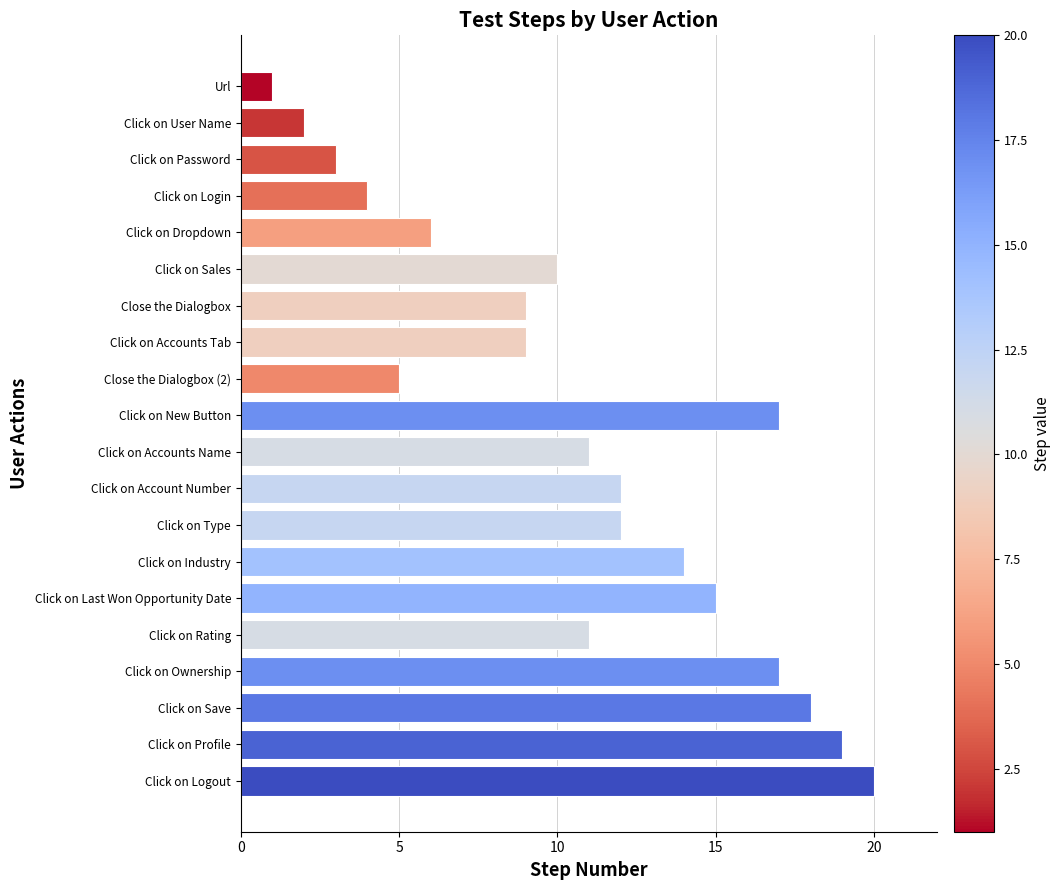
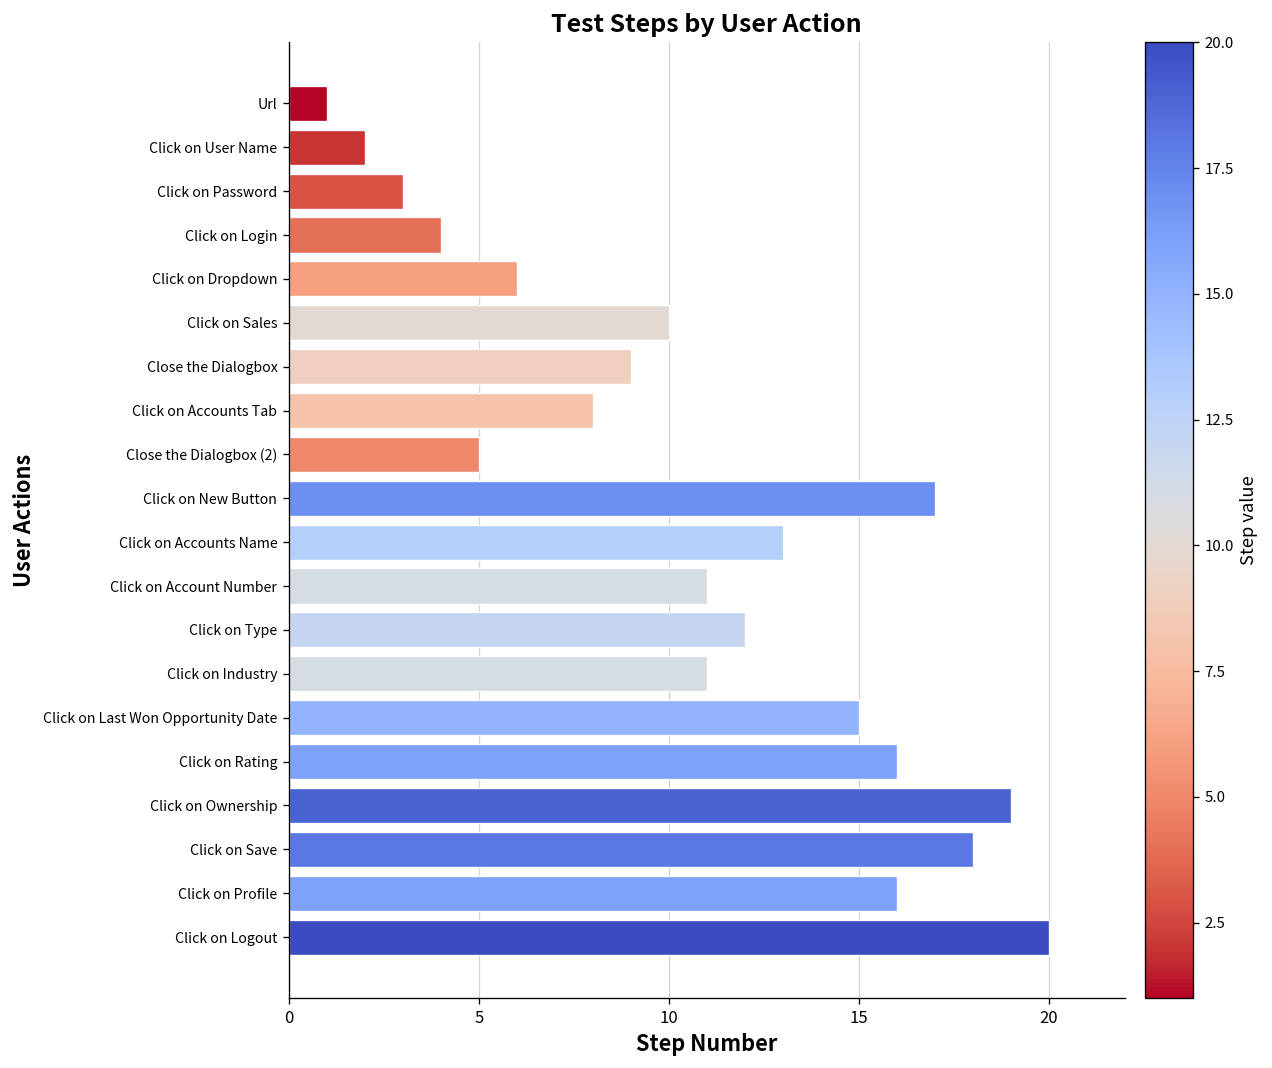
  {
    "Url": 1,
    "Click on User Name": 2,
    "Click on Password": 3,
    "Click on Login": 4,
    "Click on Dropdown": 6,
    "Click on Sales": 10,
    "Close the Dialogbox": 9,
-   "Click on Accounts Tab": 9,
+   "Click on Accounts Tab": 8,
    "Close the Dialogbox (2)": 5,
    "Click on New Button": 17,
-   "Click on Accounts Name": 11,
-   "Click on Account Number": 12,
+   "Click on Accounts Name": 13,
+   "Click on Account Number": 11,
    "Click on Type": 12,
-   "Click on Industry": 14,
+   "Click on Industry": 11,
    "Click on Last Won Opportunity Date": 15,
-   "Click on Rating": 11,
-   "Click on Ownership": 17,
+   "Click on Rating": 16,
+   "Click on Ownership": 19,
    "Click on Save": 18,
-   "Click on Profile": 19,
+   "Click on Profile": 16,
    "Click on Logout": 20
  }
